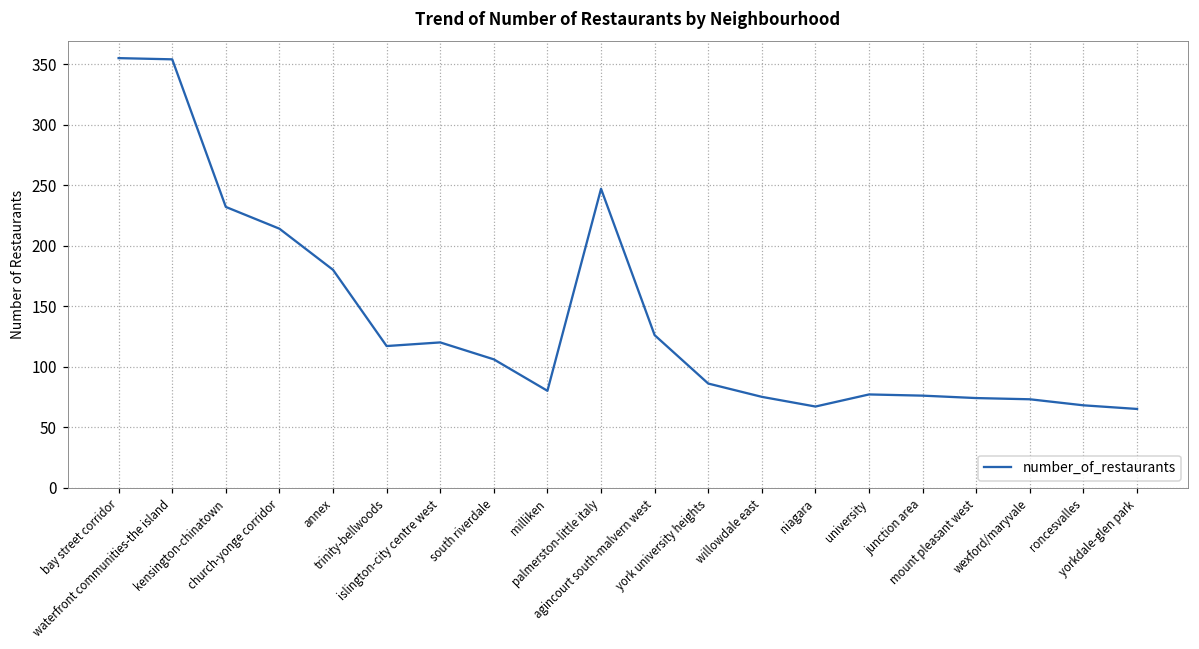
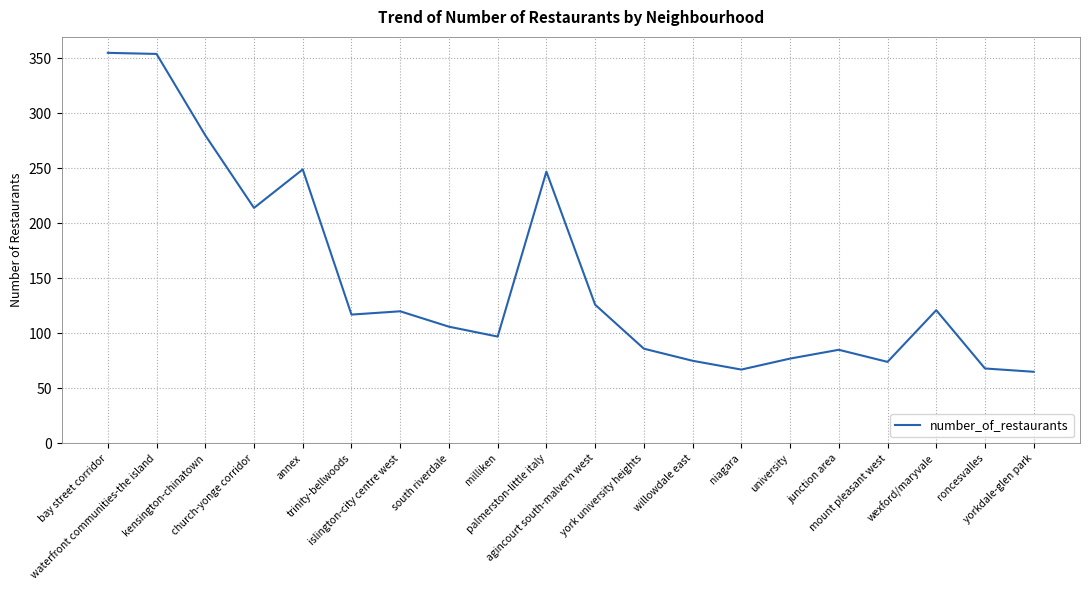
  {
    "bay street corridor": 355,
    "waterfront communities-the island": 354,
-   "kensington-chinatown": 232,
+   "kensington-chinatown": 280,
    "church-yonge corridor": 214,
-   "annex": 180,
+   "annex": 249,
    "trinity-bellwoods": 117,
    "islington-city centre west": 120,
    "south riverdale": 106,
-   "milliken": 80,
+   "milliken": 97,
    "palmerston-little italy": 247,
    "agincourt south-malvern west": 126,
    "york university heights": 86,
    "willowdale east": 75,
    "niagara": 67,
    "university": 77,
-   "junction area": 76,
+   "junction area": 85,
    "mount pleasant west": 74,
-   "wexford/maryvale": 73,
+   "wexford/maryvale": 121,
    "roncesvalles": 68,
    "yorkdale-glen park": 65
  }
